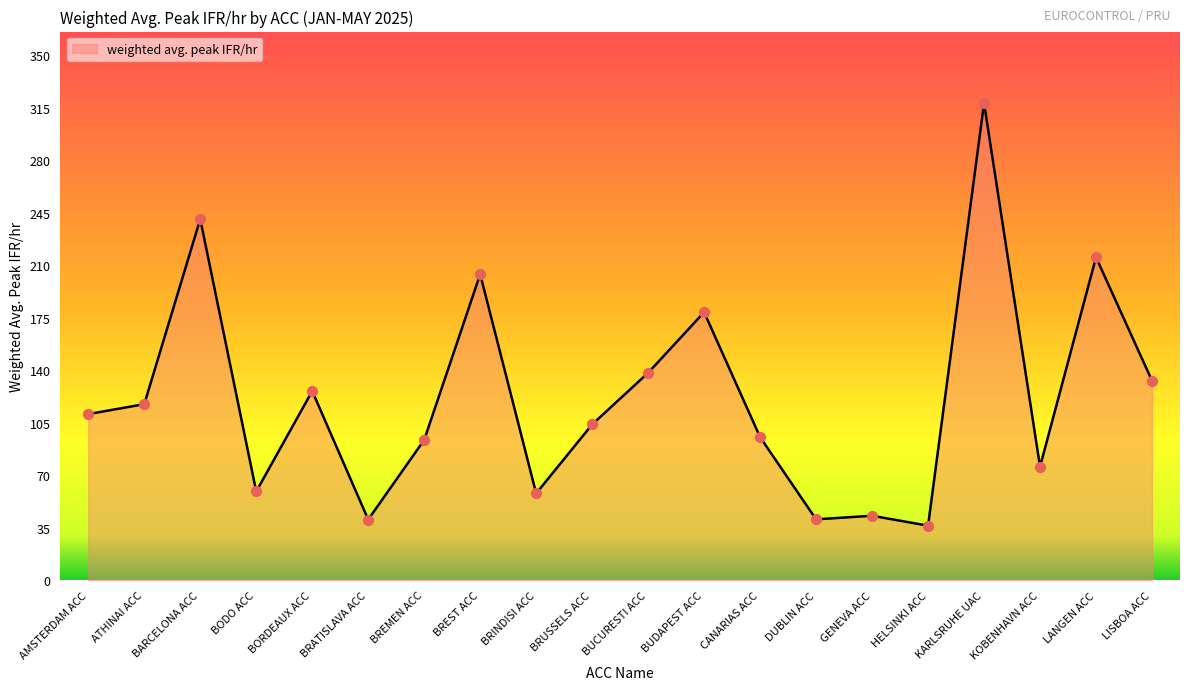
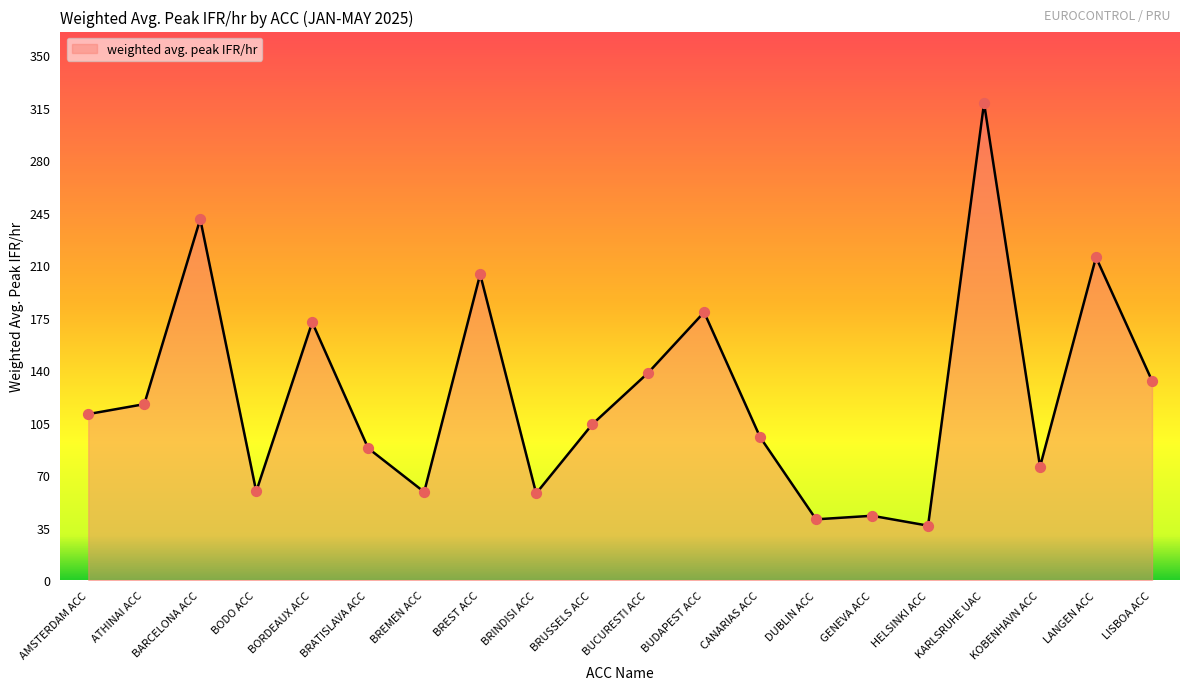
  {
    "AMSTERDAM ACC": 111,
    "ATHINAI ACC": 117,
    "BARCELONA ACC": 241,
    "BODO ACC": 59,
-   "BORDEAUX ACC": 126,
-   "BRATISLAVA ACC": 40,
-   "BREMEN ACC": 94,
+   "BORDEAUX ACC": 172,
+   "BRATISLAVA ACC": 88,
+   "BREMEN ACC": 59,
    "BREST ACC": 204,
    "BRINDISI ACC": 58,
    "BRUSSELS ACC": 104,
    "BUCURESTI ACC": 138,
    "BUDAPEST ACC": 179,
    "CANARIAS ACC": 95,
    "DUBLIN ACC": 41,
    "GENEVA ACC": 43,
    "HELSINKI ACC": 36,
    "KARLSRUHE UAC": 318,
    "KOBENHAVN ACC": 76,
    "LANGEN ACC": 215,
    "LISBOA ACC": 133
  }
